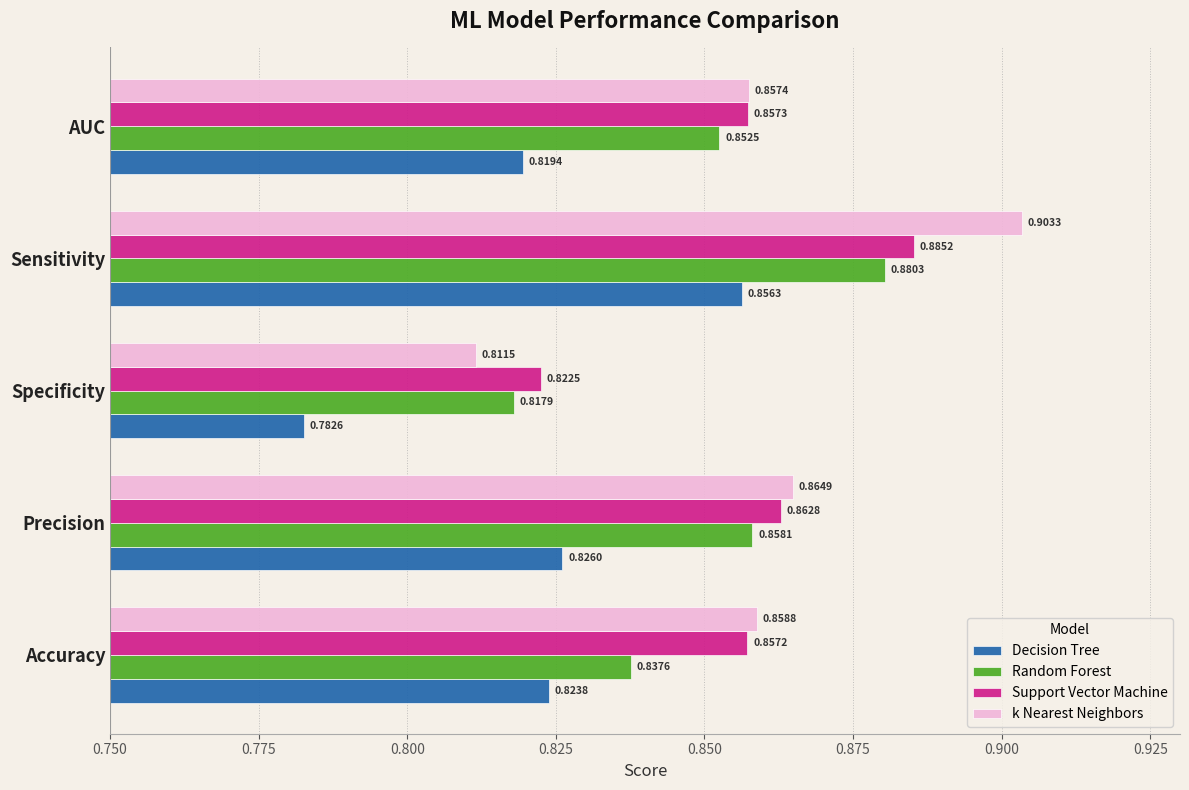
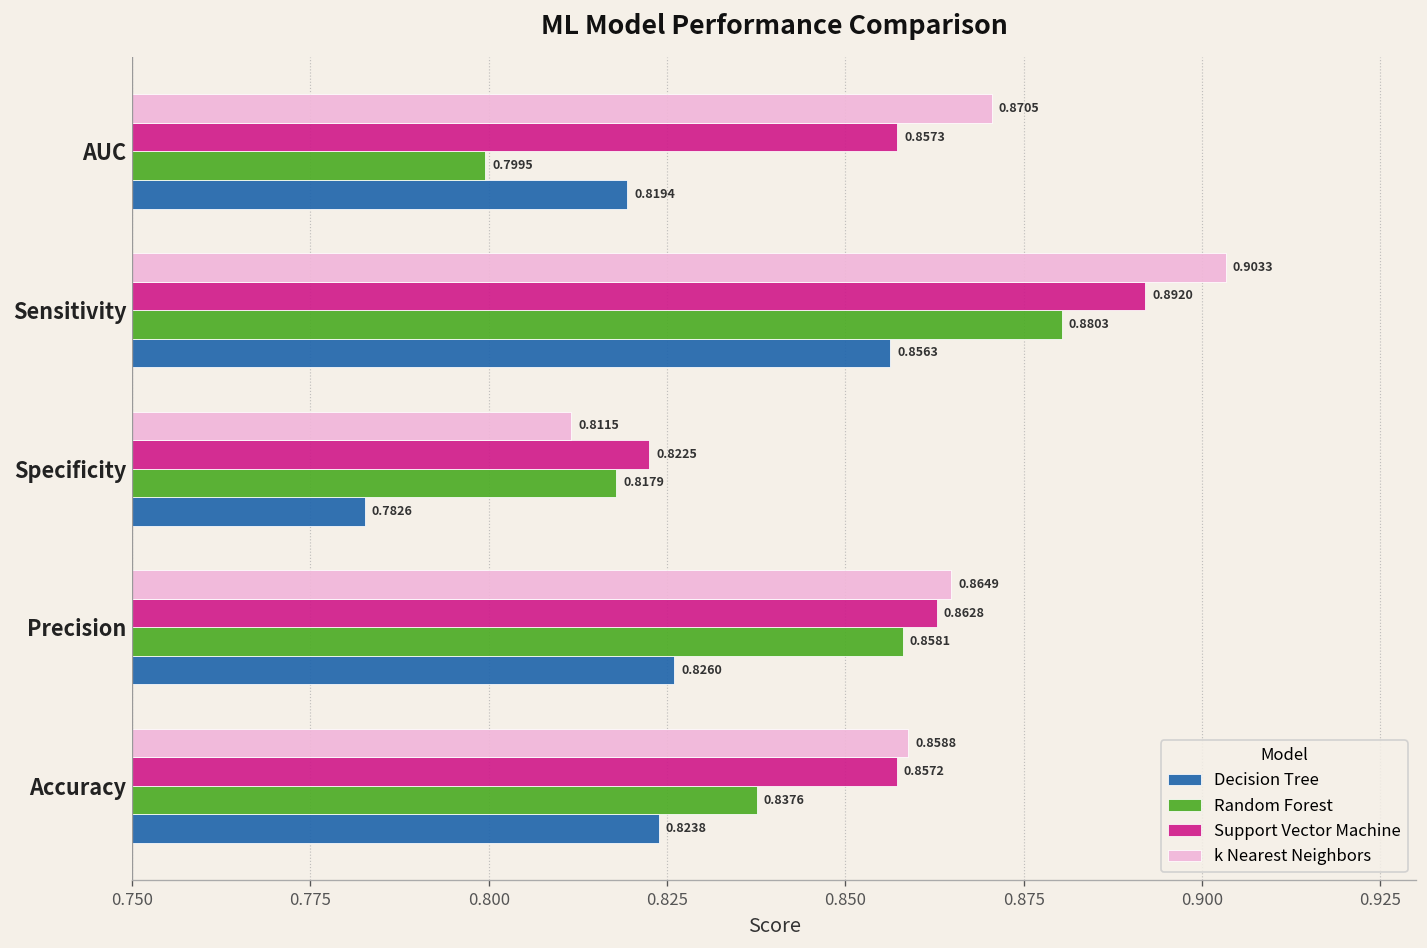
  {
    "Decision Tree": {
      "AUC": 0.8194,
      "Sensitivity": 0.8563,
      "Specificity": 0.7826,
      "Precision": 0.8260,
      "Accuracy": 0.8238
    },
    "Random Forest": {
-     "AUC": 0.8525,
+     "AUC": 0.7995,
      "Sensitivity": 0.8803,
      "Specificity": 0.8179,
      "Precision": 0.8581,
      "Accuracy": 0.8376
    },
    "Support Vector Machine": {
      "AUC": 0.8573,
-     "Sensitivity": 0.8852,
+     "Sensitivity": 0.8920,
      "Specificity": 0.8225,
      "Precision": 0.8628,
      "Accuracy": 0.8572
    },
    "k Nearest Neighbors": {
-     "AUC": 0.8574,
+     "AUC": 0.8705,
      "Sensitivity": 0.9033,
      "Specificity": 0.8115,
      "Precision": 0.8649,
      "Accuracy": 0.8588
    }
  }
